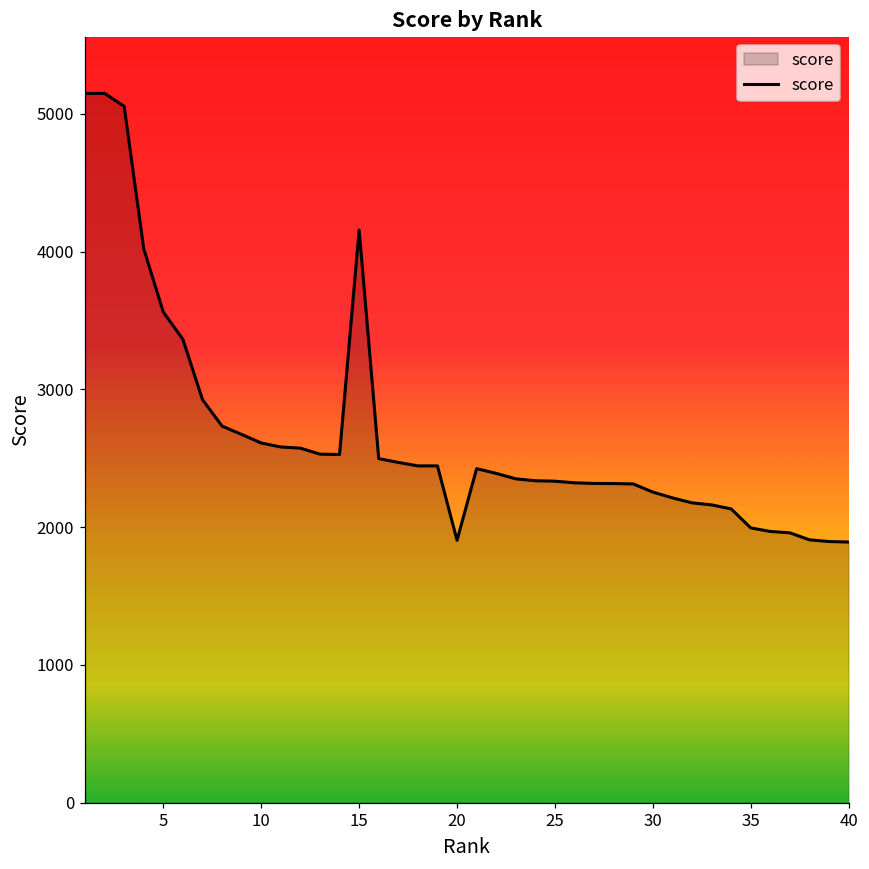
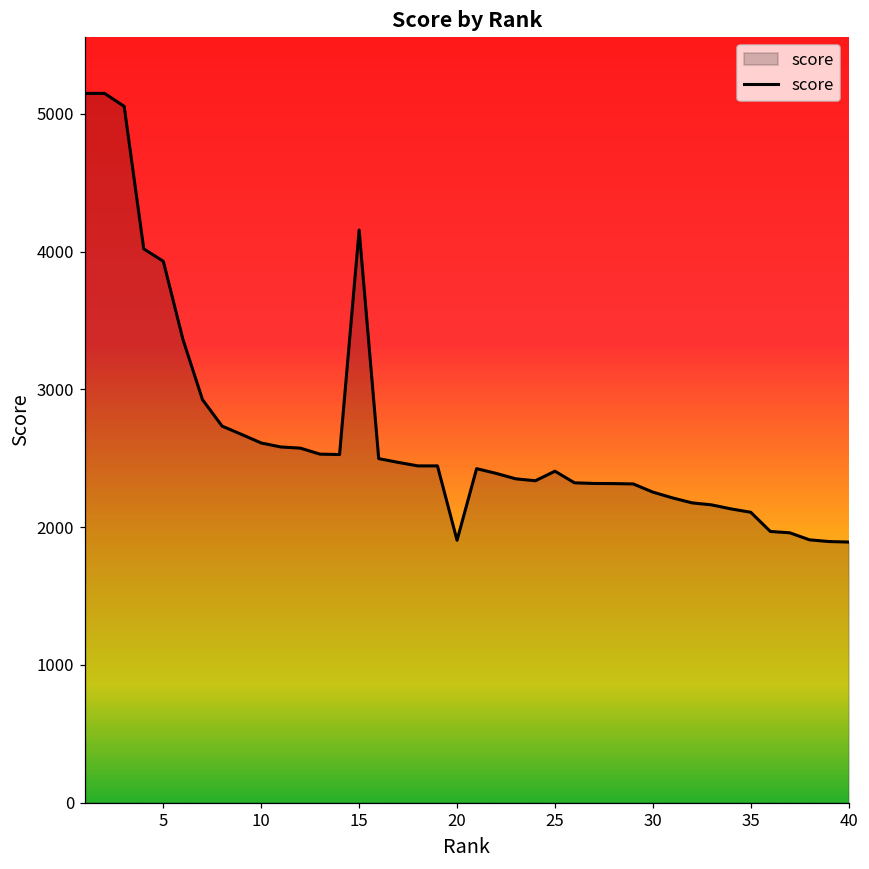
  {
-   "5": 3560,
+   "5": 3930,
    "10": 2610,
    "15": 4160,
    "20": 1910,
-   "25": 2330,
+   "25": 2410,
    "30": 2250,
-   "35": 1990,
+   "35": 2110,
    "40": 1890
  }
